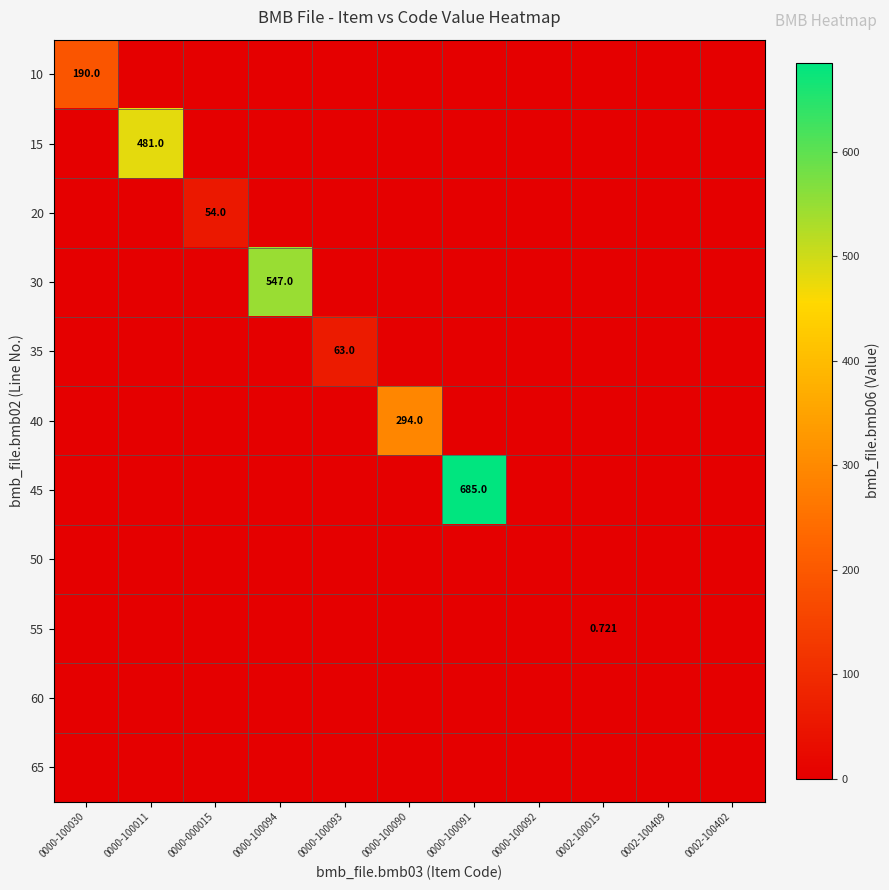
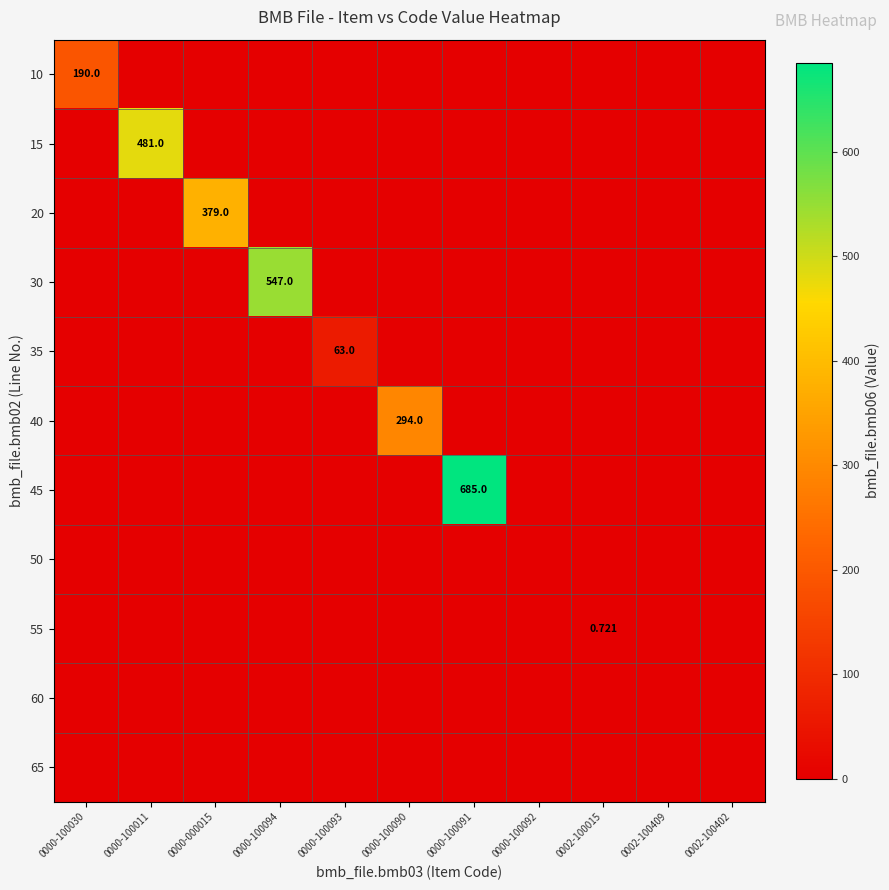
  {
    "10": {
      "0000-100030": 190.0
    },
    "15": {
      "0000-100011": 481.0
    },
    "20": {
-     "0000-000015": 54.0
+     "0000-000015": 379.0
    },
    "30": {
      "0000-100094": 547.0
    },
    "35": {
      "0000-100093": 63.0
    },
    "40": {
      "0000-100090": 294.0
    },
    "45": {
      "0000-100091": 685.0
    },
    "55": {
      "0002-100015": 0.721
    }
  }
